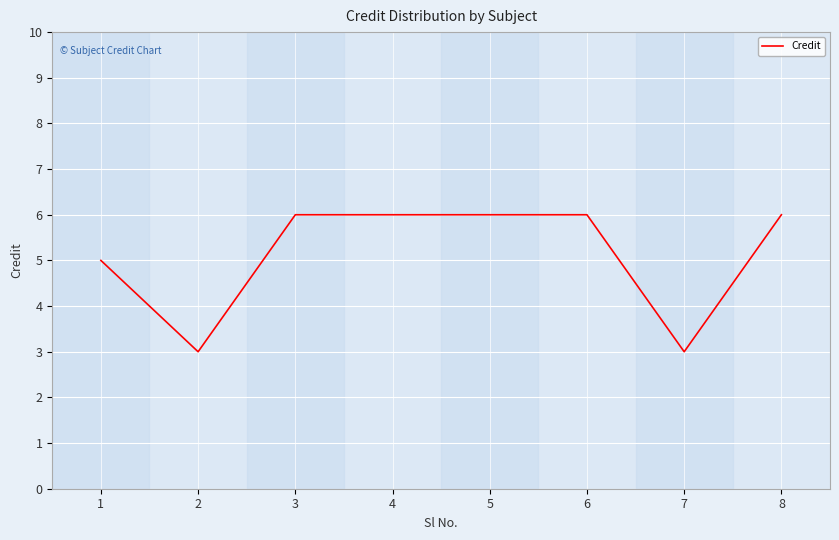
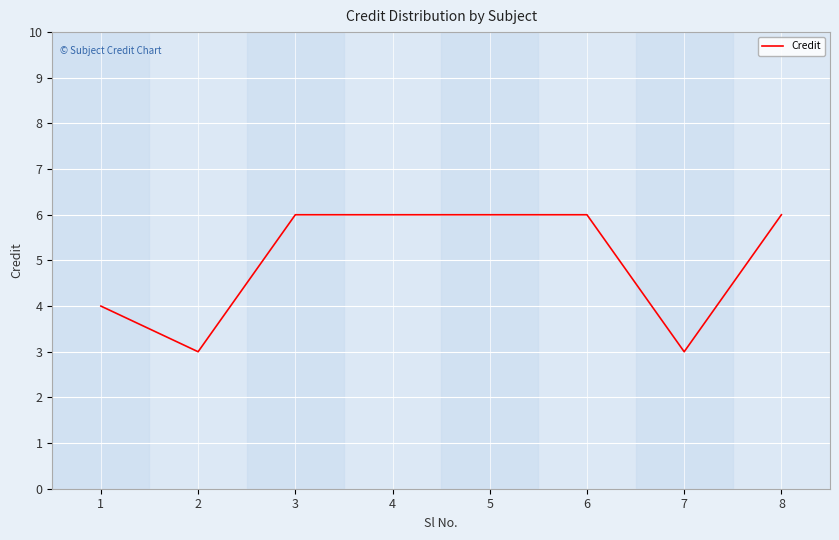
  {
-   "1": 5,
+   "1": 4,
    "2": 3,
    "3": 6,
    "4": 6,
    "5": 6,
    "6": 6,
    "7": 3,
    "8": 6
  }
